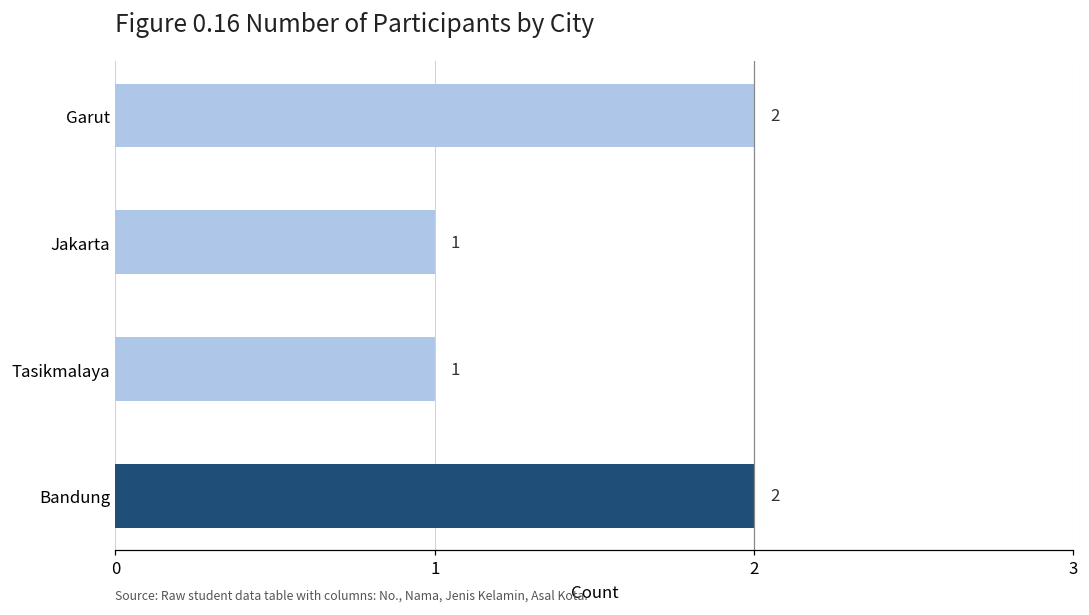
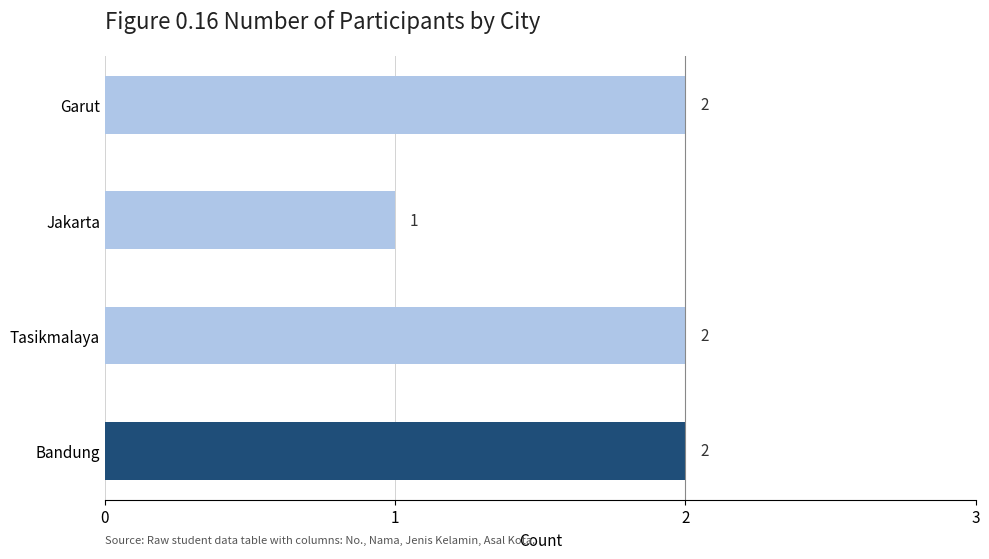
  {
    "Garut": 2,
    "Jakarta": 1,
-   "Tasikmalaya": 1,
+   "Tasikmalaya": 2,
    "Bandung": 2
  }
